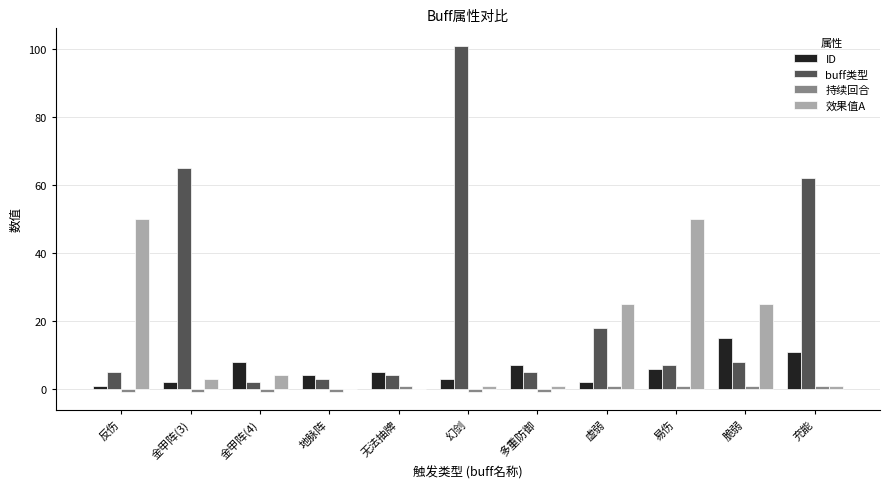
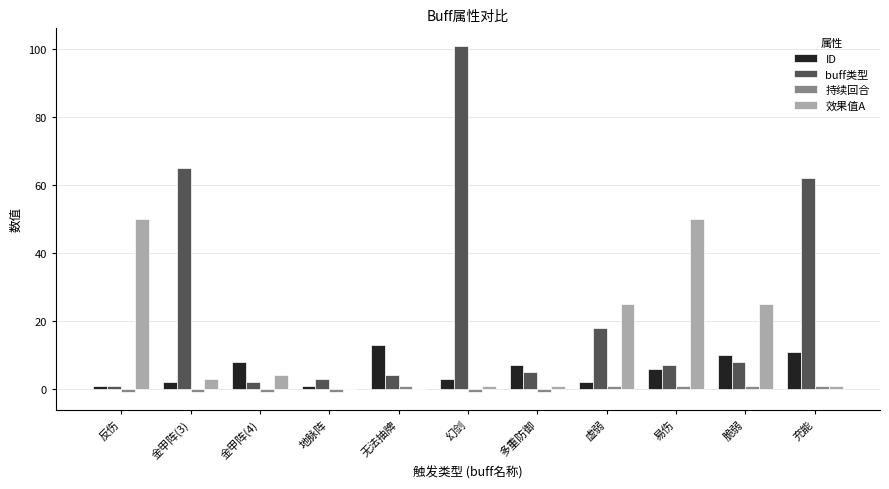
  {
    "ID": {
      "反伤": 1,
      "金甲阵(3)": 2,
      "金甲阵(4)": 8,
-     "地脉阵": 4,
-     "无法抽牌": 5,
+     "地脉阵": 1,
+     "无法抽牌": 13,
      "幻剑": 3,
      "多重防御": 7,
      "虚弱": 2,
      "易伤": 6,
-     "脆弱": 15,
+     "脆弱": 10,
      "充能": 11
    },
    "buff类型": {
-     "反伤": 5,
+     "反伤": 1,
      "金甲阵(3)": 65,
      "金甲阵(4)": 2,
      "地脉阵": 3,
      "无法抽牌": 4,
      "幻剑": 101,
      "多重防御": 5,
      "虚弱": 18,
      "易伤": 7,
      "脆弱": 8,
      "充能": 62
    }
  }
